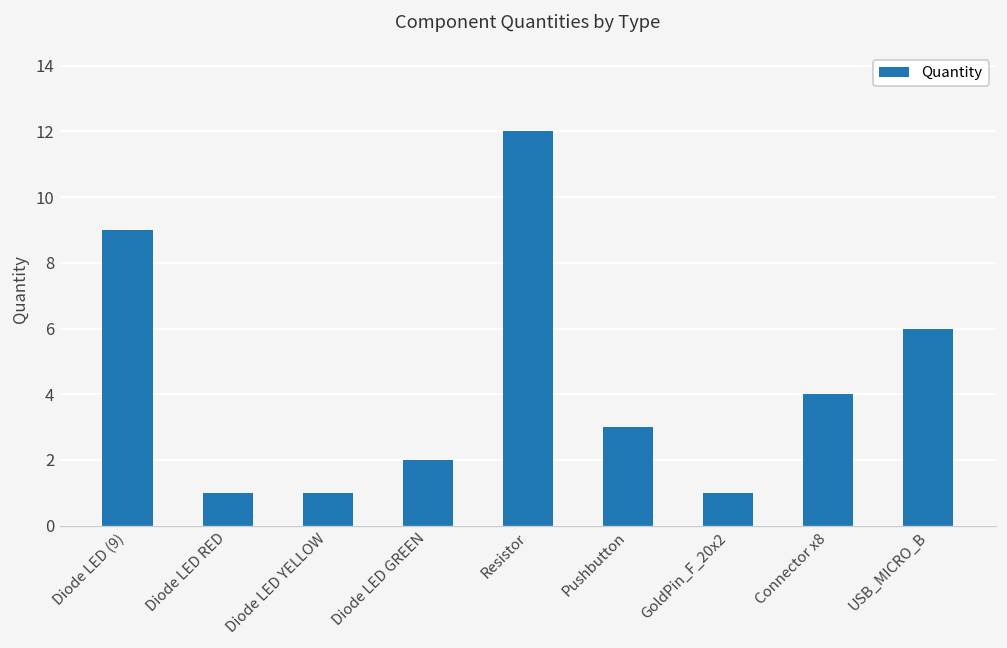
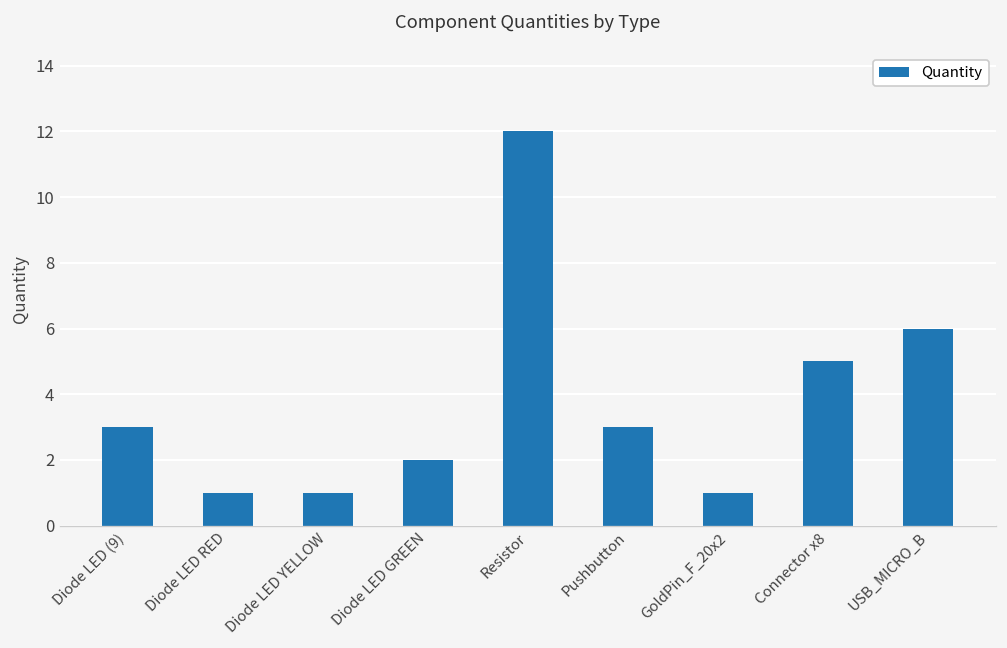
  {
-   "Diode LED (9)": 9,
+   "Diode LED (9)": 3,
    "Diode LED RED": 1,
    "Diode LED YELLOW": 1,
    "Diode LED GREEN": 2,
    "Resistor": 12,
    "Pushbutton": 3,
    "GoldPin_F_20x2": 1,
-   "Connector x8": 4,
+   "Connector x8": 5,
    "USB_MICRO_B": 6
  }
